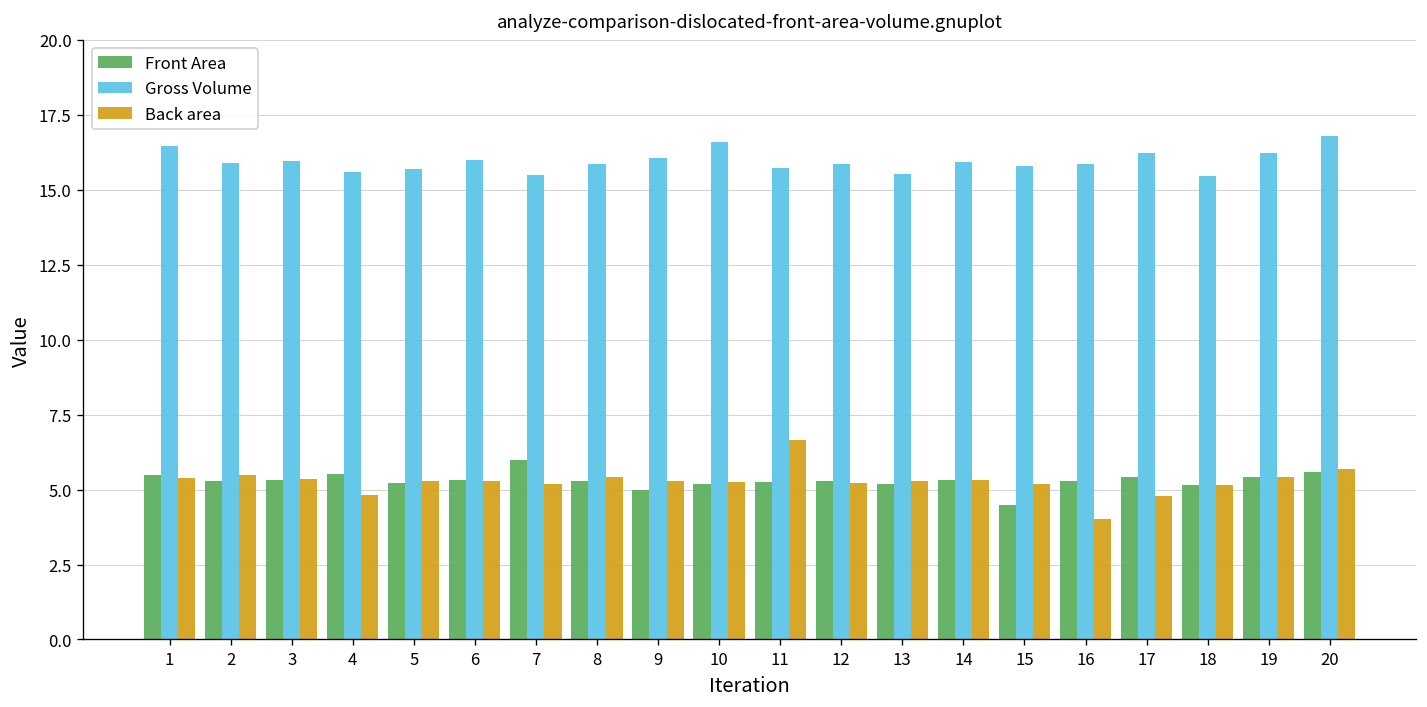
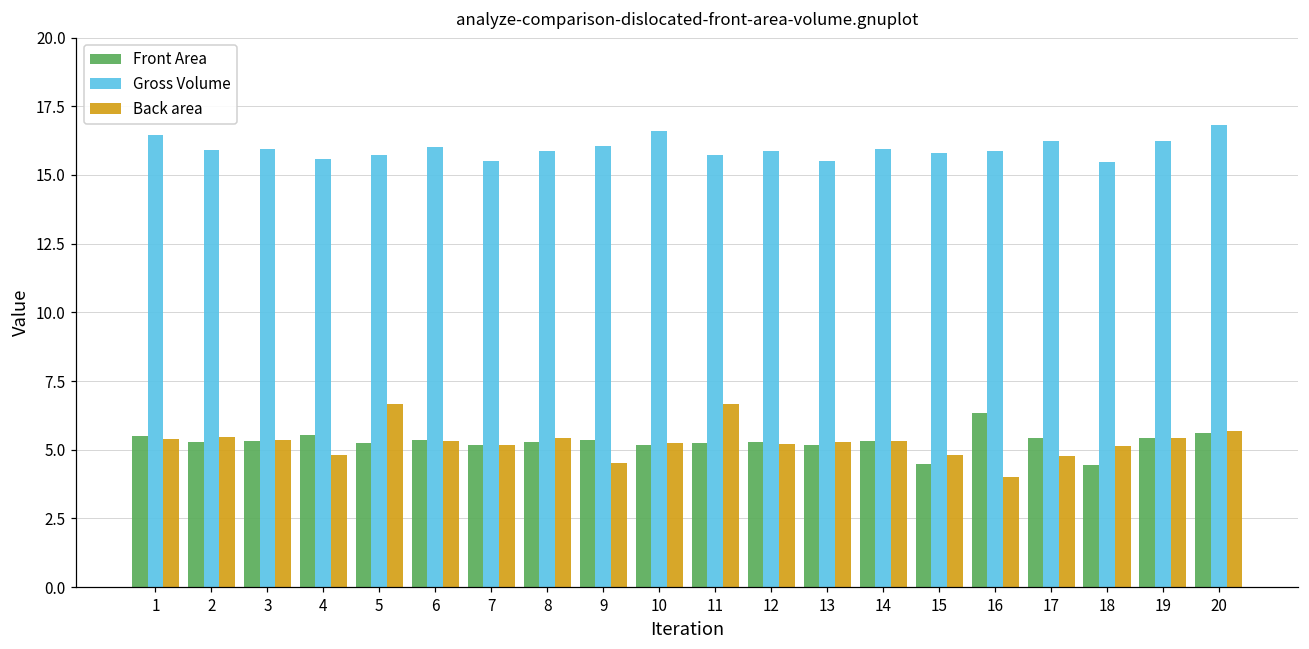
  {
    "Front Area": {
      "1": 5.5,
      "2": 5.3,
      "3": 5.3,
      "4": 5.5,
      "5": 5.2,
      "6": 5.3,
-     "7": 6.0,
+     "7": 5.2,
      "8": 5.3,
-     "9": 5.0,
+     "9": 5.3,
      "10": 5.2,
      "11": 5.2,
      "12": 5.3,
      "13": 5.2,
      "14": 5.3,
      "15": 4.5,
-     "16": 5.3,
+     "16": 6.3,
      "17": 5.4,
-     "18": 5.2,
+     "18": 4.5,
      "19": 5.4,
      "20": 5.6
    },
    "Gross Volume": {
      "1": 16.5,
      "2": 15.9,
      "3": 16.0,
      "4": 15.6,
      "5": 15.7,
      "6": 16.0,
      "7": 15.5,
      "8": 15.9,
      "9": 16.0,
      "10": 16.6,
      "11": 15.7,
      "12": 15.9,
      "13": 15.5,
      "14": 15.9,
      "15": 15.8,
      "16": 15.9,
      "17": 16.2,
      "18": 15.5,
      "19": 16.2,
      "20": 16.8
    },
    "Back area": {
      "1": 5.4,
      "2": 5.5,
      "3": 5.4,
      "4": 4.8,
-     "5": 5.3,
+     "5": 6.6,
      "6": 5.3,
      "7": 5.2,
      "8": 5.4,
-     "9": 5.3,
+     "9": 4.5,
      "10": 5.3,
      "11": 6.7,
      "12": 5.2,
      "13": 5.3,
      "14": 5.3,
-     "15": 5.2,
+     "15": 4.8,
      "16": 4.0,
      "17": 4.8,
      "18": 5.1,
      "19": 5.4,
      "20": 5.7
    }
  }
